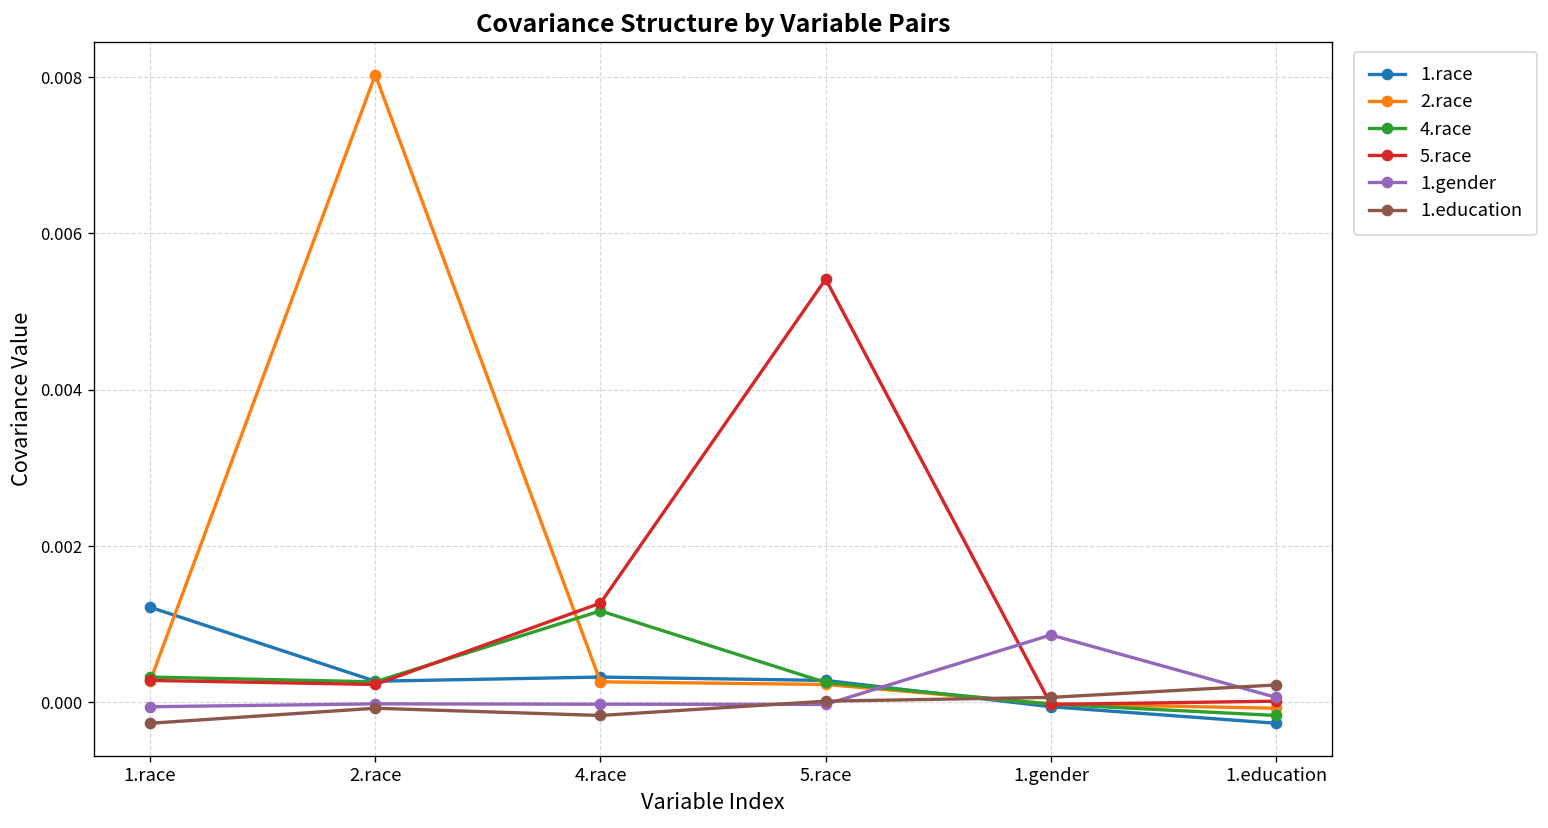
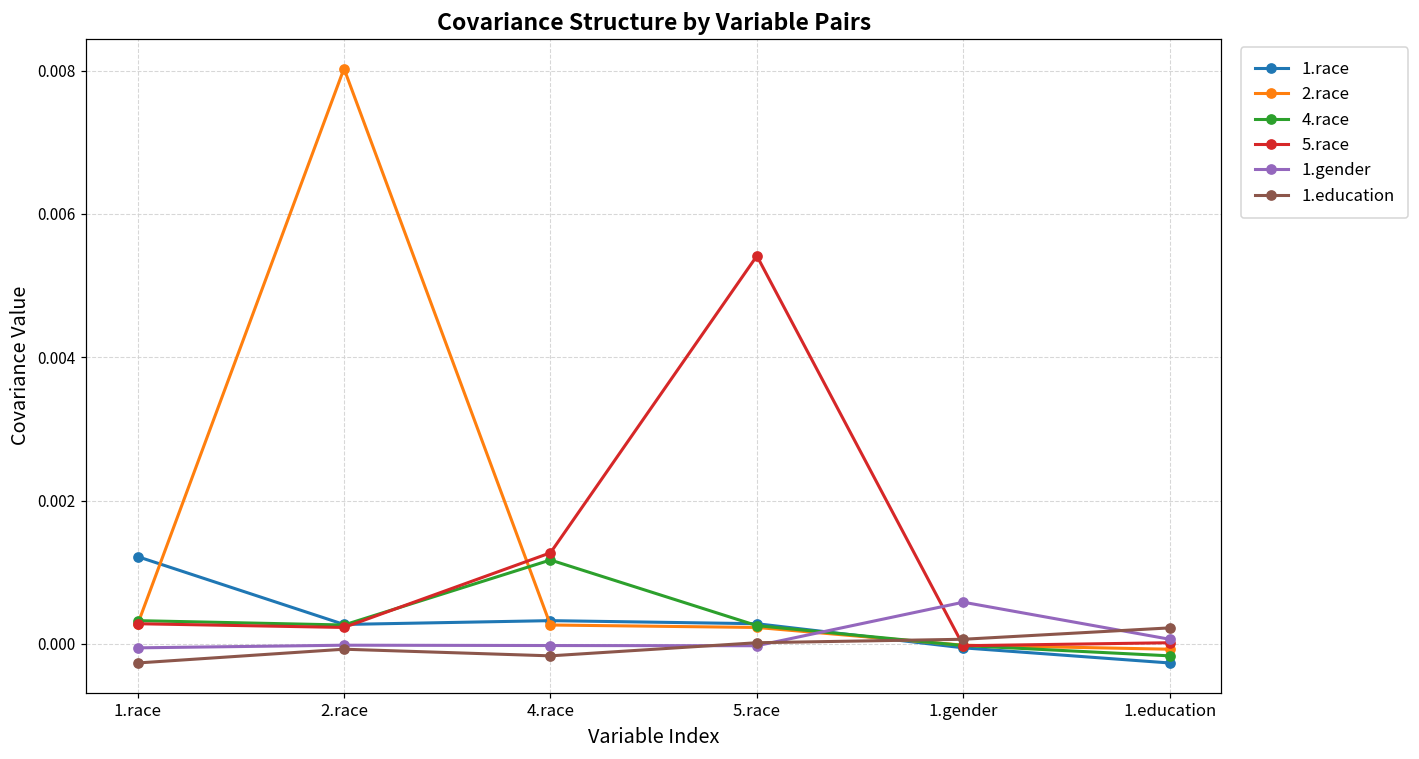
  {
    "1.race": {
      "1.race": 0.0012,
      "4.race": 0.0003,
      "1.education": -0.0003
    },
    "2.race": {
      "2.race": 0.0080,
      "4.race": 0.0003,
      "1.education": -0.0001
    },
    "4.race": {
      "1.race": 0.0003,
      "4.race": 0.0012,
      "1.education": -0.0002
    },
    "5.race": {
      "4.race": 0.0013,
      "5.race": 0.0054,
      "1.education": 0.0000
    },
    "1.gender": {
      "1.race": -0.0001,
      "2.race": 0.0000,
      "4.race": 0.0000,
      "5.race": 0.0000,
-     "1.gender": 0.0009,
+     "1.gender": 0.0006,
      "1.education": 0.0001
    },
    "1.education": {
      "1.race": -0.0003,
      "2.race": -0.0001,
      "4.race": -0.0002,
      "5.race": 0.0000,
      "1.gender": 0.0001,
      "1.education": 0.0002
    }
  }
